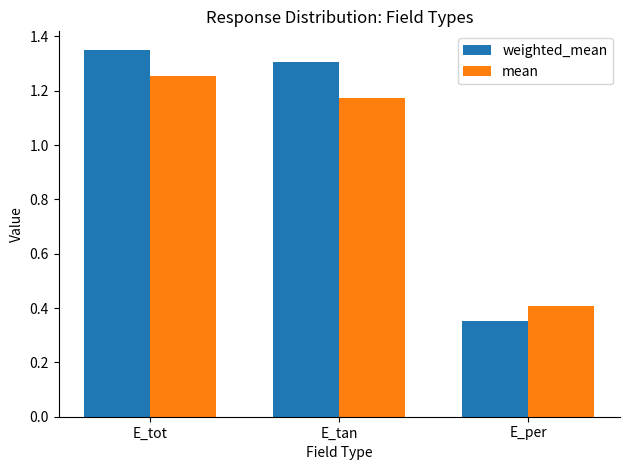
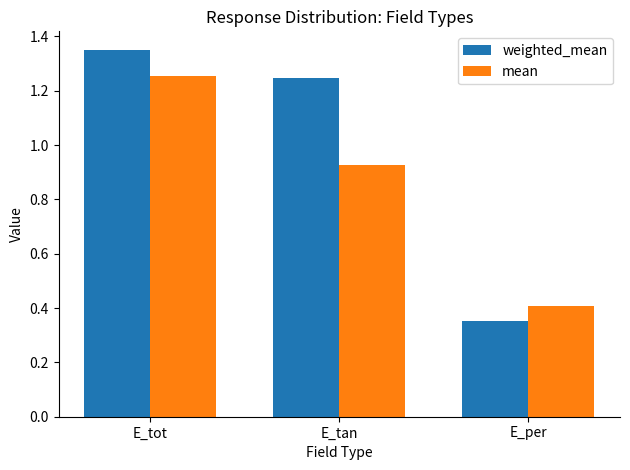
  {
    "weighted_mean": {
      "E_tot": 1.35,
-     "E_tan": 1.31,
+     "E_tan": 1.25,
      "E_per": 0.35
    },
    "mean": {
      "E_tot": 1.25,
-     "E_tan": 1.17,
+     "E_tan": 0.93,
      "E_per": 0.41
    }
  }
